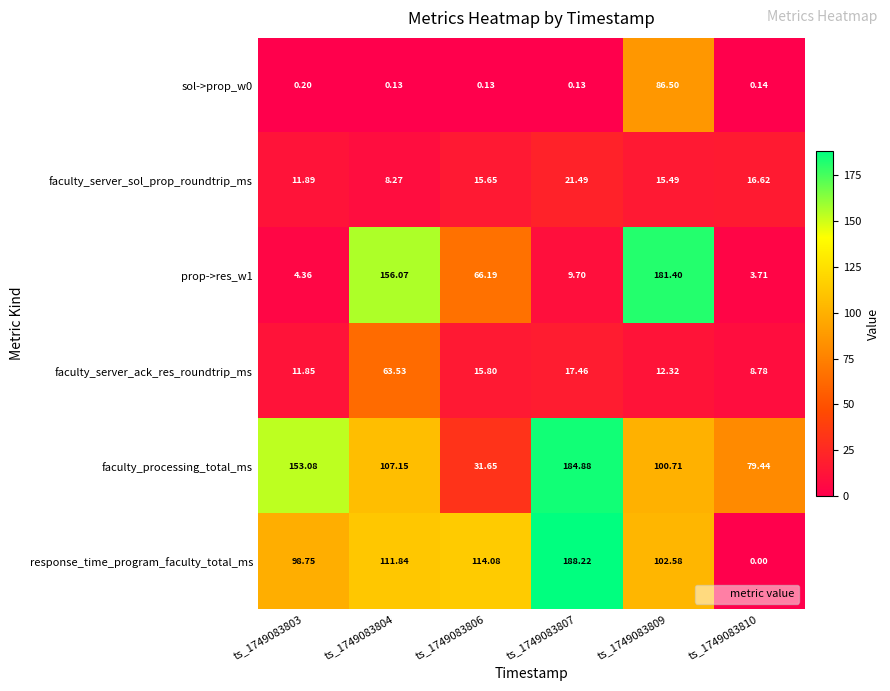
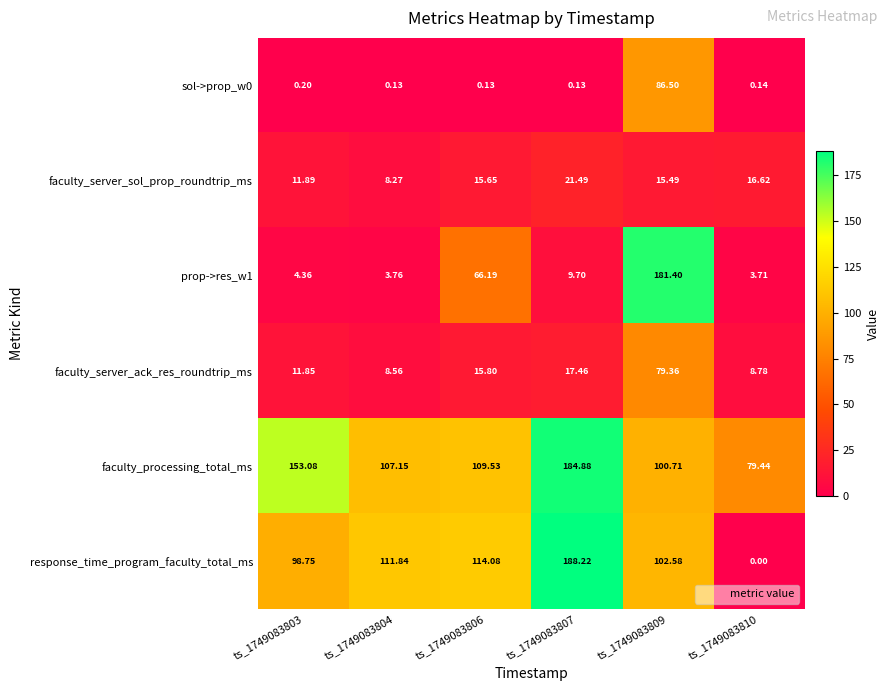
  {
    "sol->prop_w0": {
      "ts_1749083803": 0.20,
      "ts_1749083804": 0.13,
      "ts_1749083806": 0.13,
      "ts_1749083807": 0.13,
      "ts_1749083809": 86.50,
      "ts_1749083810": 0.14
    },
    "faculty_server_sol_prop_roundtrip_ms": {
      "ts_1749083803": 11.89,
      "ts_1749083804": 8.27,
      "ts_1749083806": 15.65,
      "ts_1749083807": 21.49,
      "ts_1749083809": 15.49,
      "ts_1749083810": 16.62
    },
    "prop->res_w1": {
      "ts_1749083803": 4.36,
-     "ts_1749083804": 156.07,
+     "ts_1749083804": 3.76,
      "ts_1749083806": 66.19,
      "ts_1749083807": 9.70,
      "ts_1749083809": 181.40,
      "ts_1749083810": 3.71
    },
    "faculty_server_ack_res_roundtrip_ms": {
      "ts_1749083803": 11.85,
-     "ts_1749083804": 63.53,
+     "ts_1749083804": 8.56,
      "ts_1749083806": 15.80,
      "ts_1749083807": 17.46,
-     "ts_1749083809": 12.32,
+     "ts_1749083809": 79.36,
      "ts_1749083810": 8.78
    },
    "faculty_processing_total_ms": {
      "ts_1749083803": 153.08,
      "ts_1749083804": 107.15,
-     "ts_1749083806": 31.65,
+     "ts_1749083806": 109.53,
      "ts_1749083807": 184.88,
      "ts_1749083809": 100.71,
      "ts_1749083810": 79.44
    },
    "response_time_program_faculty_total_ms": {
      "ts_1749083803": 98.75,
      "ts_1749083804": 111.84,
      "ts_1749083806": 114.08,
      "ts_1749083807": 188.22,
      "ts_1749083809": 102.58,
      "ts_1749083810": 0.00
    }
  }
